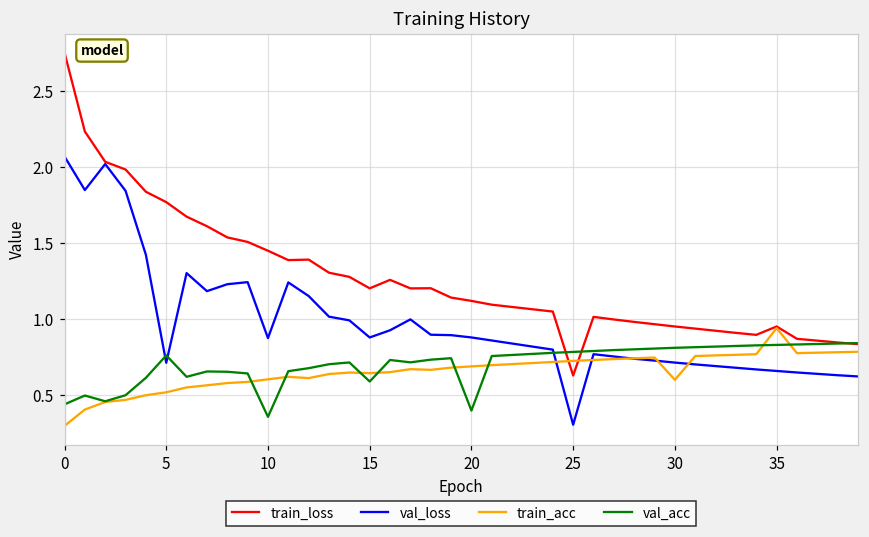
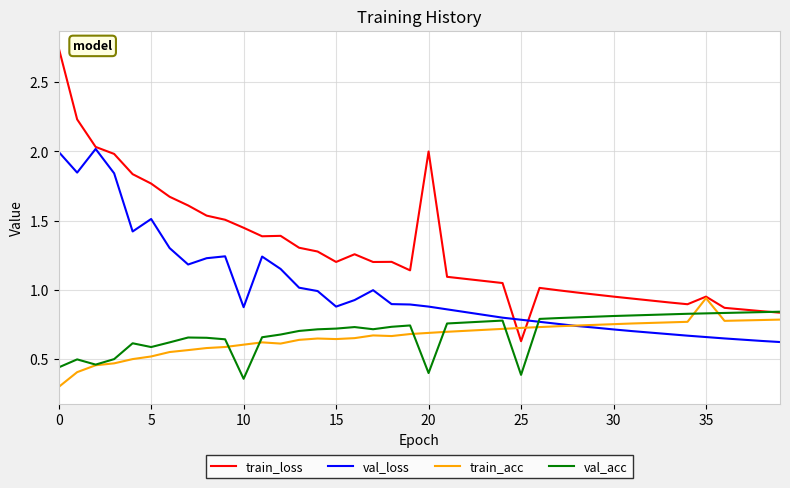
  {
    "train_loss": {
      "0": 2.75,
      "5": 1.77,
      "10": 1.45,
      "15": 1.20,
-     "20": 1.12,
+     "20": 2.00,
      "25": 0.63,
      "30": 0.95
    },
    "val_loss": {
-     "0": 2.07,
-     "5": 0.71,
+     "0": 2.00,
+     "5": 1.51,
      "10": 0.88,
      "15": 0.88,
      "20": 0.88,
-     "25": 0.31,
+     "25": 0.79,
      "30": 0.72,
      "35": 0.66
    },
    "train_acc": {
      "0": 0.30,
      "5": 0.52,
      "10": 0.61,
      "15": 0.65,
      "20": 0.69,
      "25": 0.73,
-     "30": 0.60
+     "30": 0.75
    },
    "val_acc": {
      "0": 0.44,
-     "5": 0.76,
+     "5": 0.59,
      "10": 0.36,
-     "15": 0.59,
+     "15": 0.72,
      "20": 0.40,
-     "25": 0.79,
+     "25": 0.39,
      "30": 0.81,
      "35": 0.83
    }
  }
